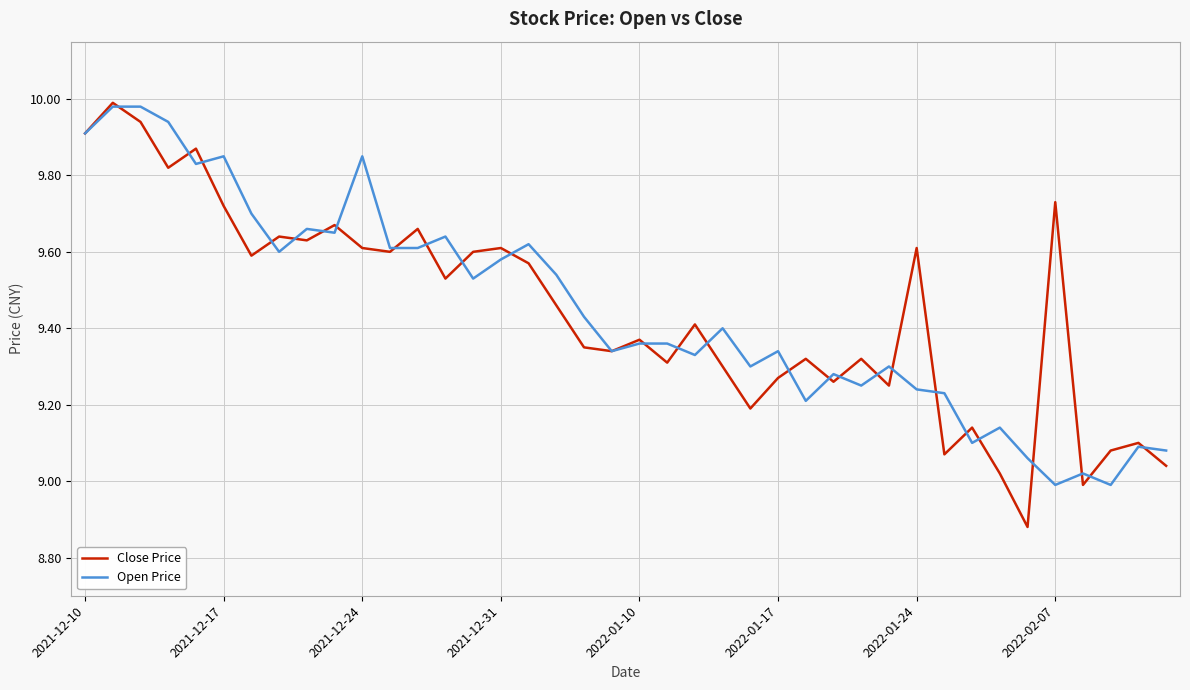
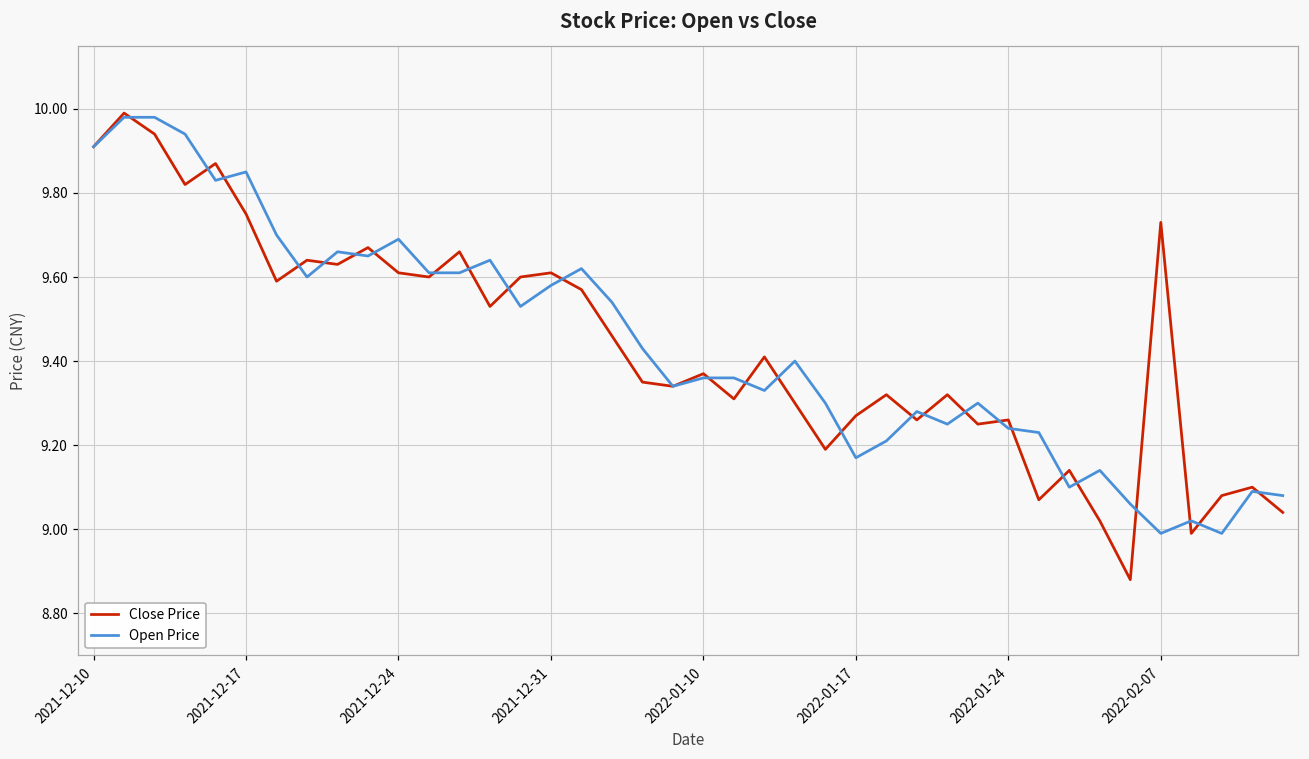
  {
    "Close Price": {
-     "2021-12-17": 9.72,
+     "2021-12-17": 9.75,
      "2021-12-24": 9.61,
      "2021-12-31": 9.61,
      "2022-01-10": 9.37,
      "2022-01-17": 9.27,
-     "2022-01-24": 9.61,
+     "2022-01-24": 9.26,
      "2022-02-07": 9.73
    },
    "Open Price": {
      "2021-12-17": 9.85,
-     "2021-12-24": 9.85,
+     "2021-12-24": 9.69,
      "2021-12-31": 9.58,
      "2022-01-10": 9.36,
-     "2022-01-17": 9.34,
+     "2022-01-17": 9.17,
      "2022-01-24": 9.24,
      "2022-02-07": 8.99
    }
  }
